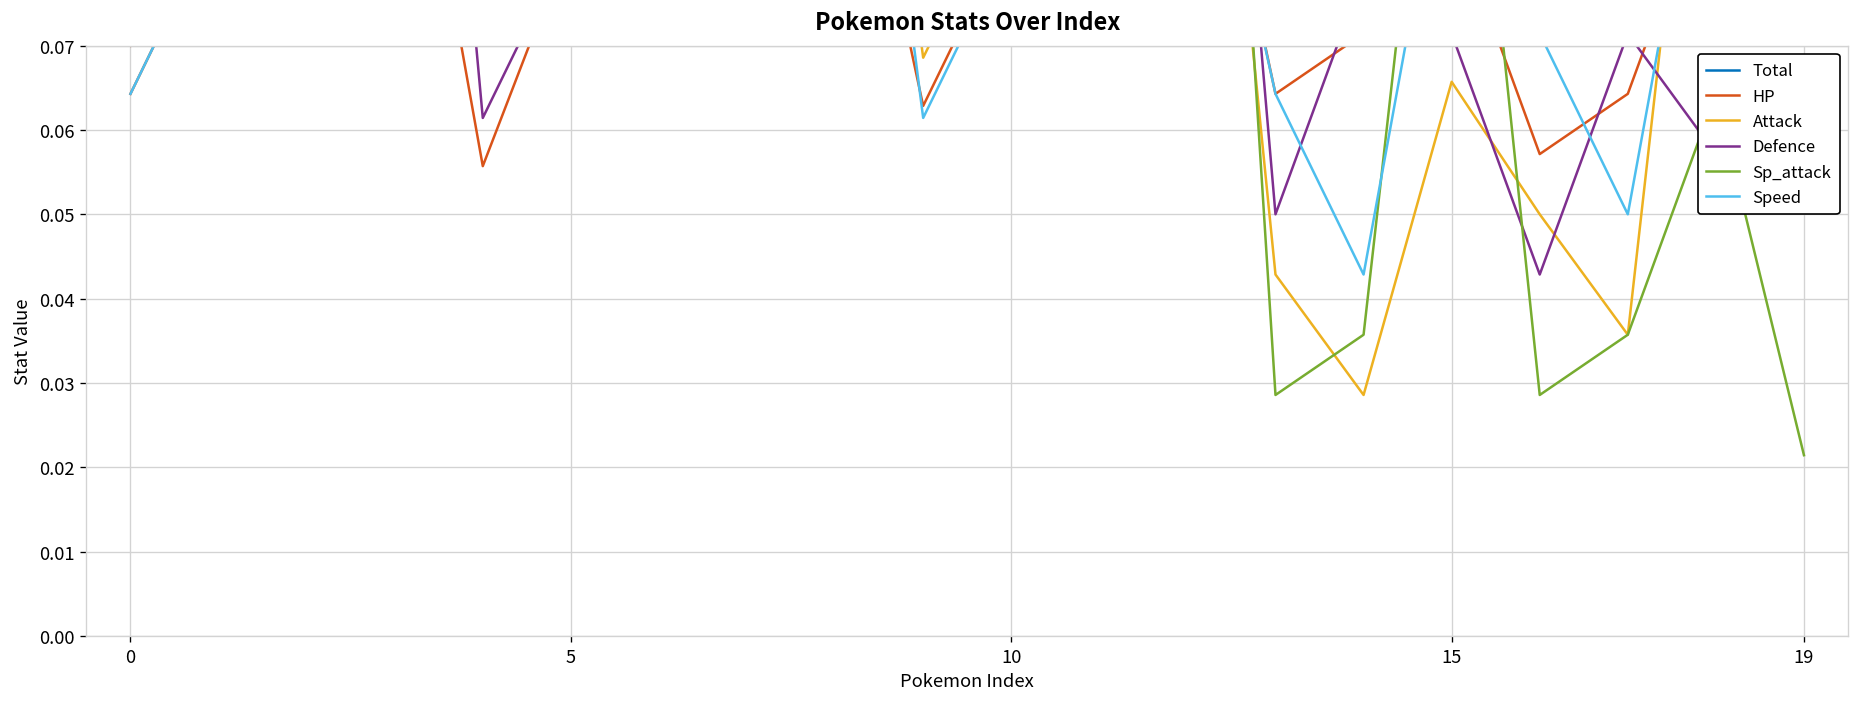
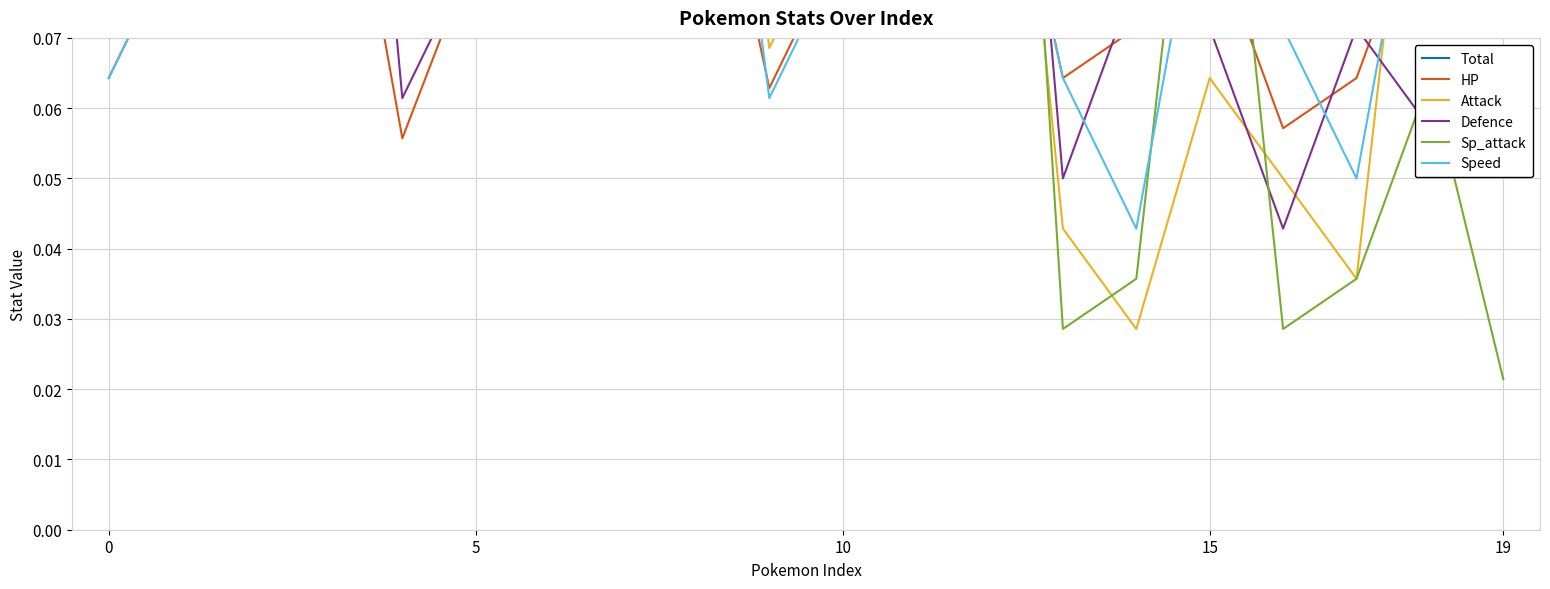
  {
    "Attack": {
-     "15": 0.066
+     "15": 0.064
    },
    "Sp_attack": {
      "19": 0.021
    }
  }
